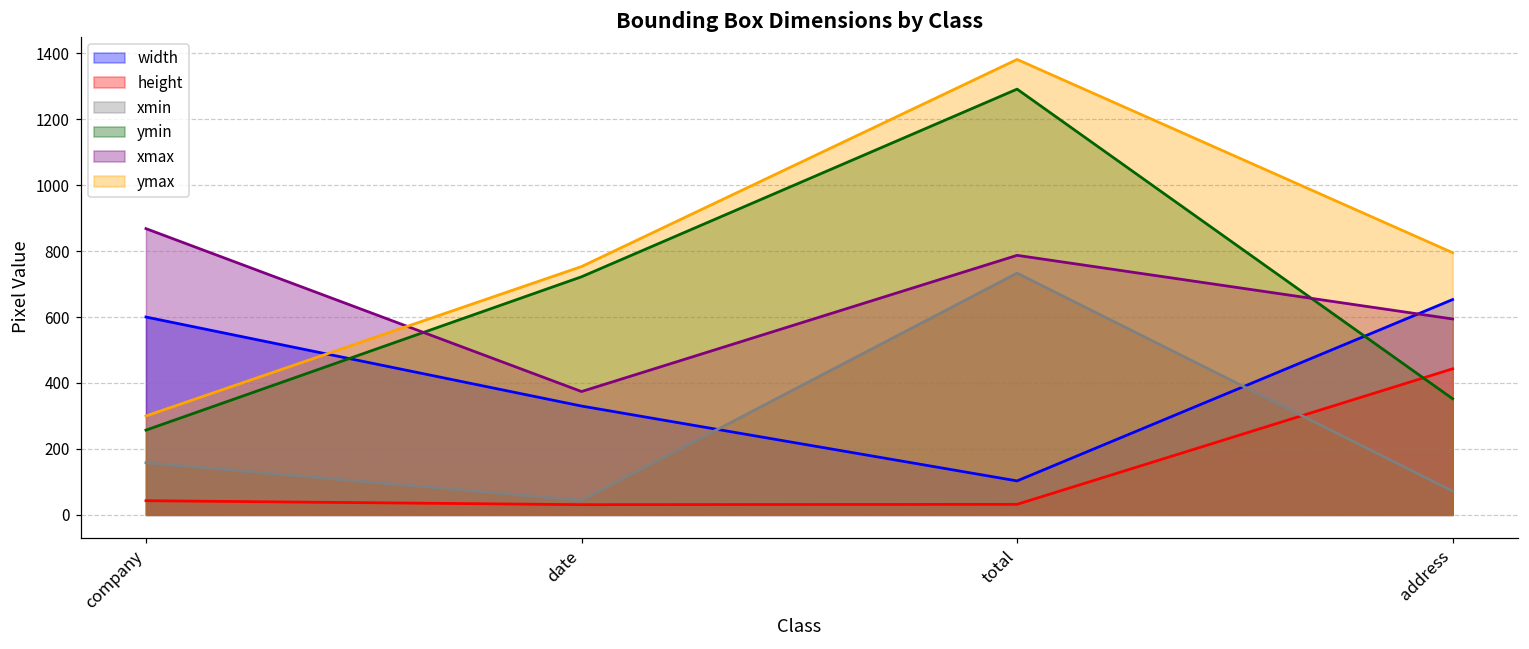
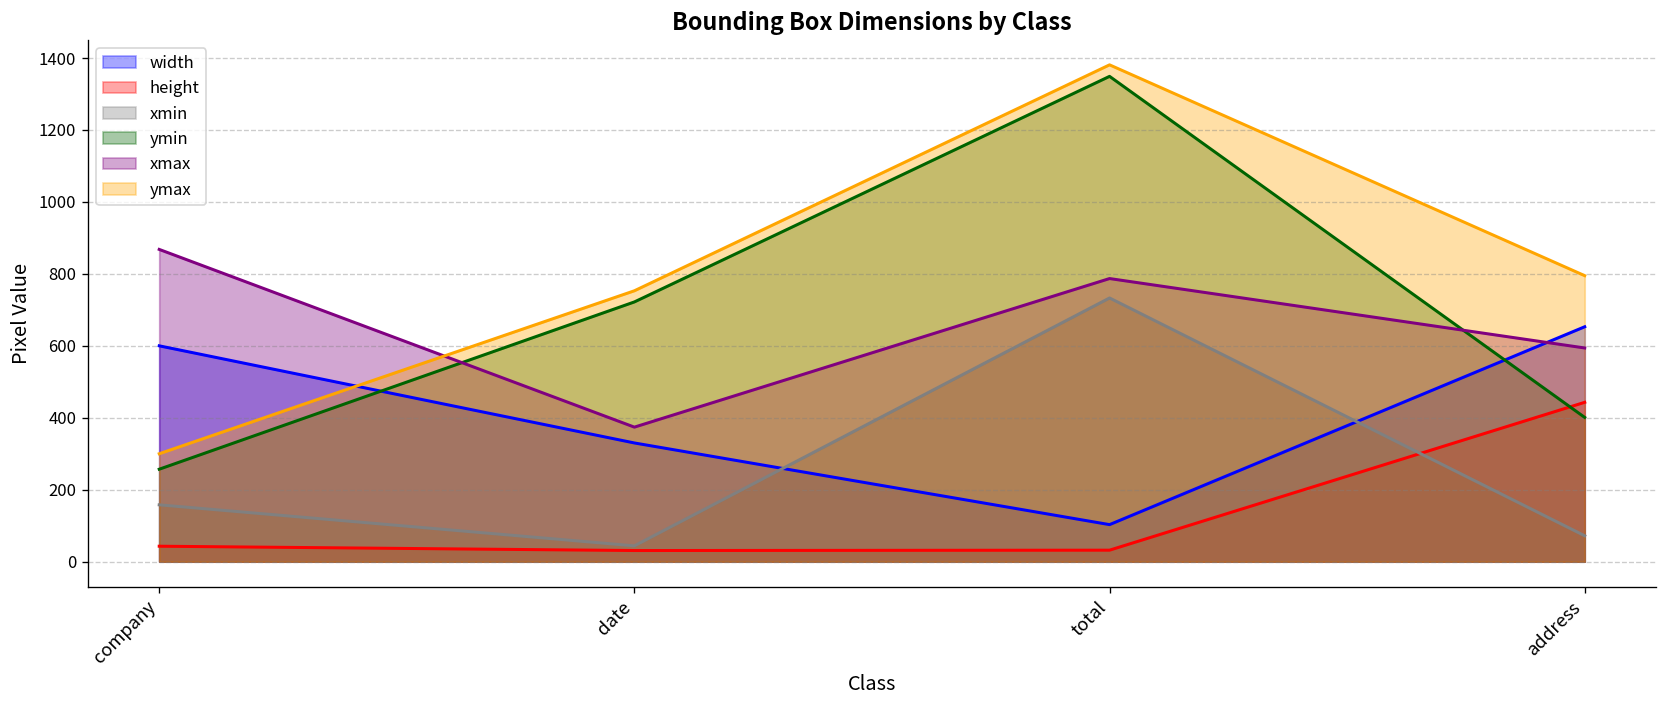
  {
    "width": {
      "company": 600,
      "date": 330,
      "total": 100,
      "address": 650
    },
    "height": {
      "company": 40,
      "date": 30,
      "total": 30,
      "address": 440
    },
    "xmin": {
      "company": 160,
      "date": 40,
      "total": 730,
      "address": 70
    },
    "ymin": {
      "company": 260,
      "date": 720,
-     "total": 1290,
-     "address": 350
+     "total": 1350,
+     "address": 400
    },
    "xmax": {
      "company": 870,
      "date": 370,
      "total": 790,
      "address": 590
    },
    "ymax": {
      "company": 300,
      "date": 750,
      "total": 1380,
      "address": 800
    }
  }
